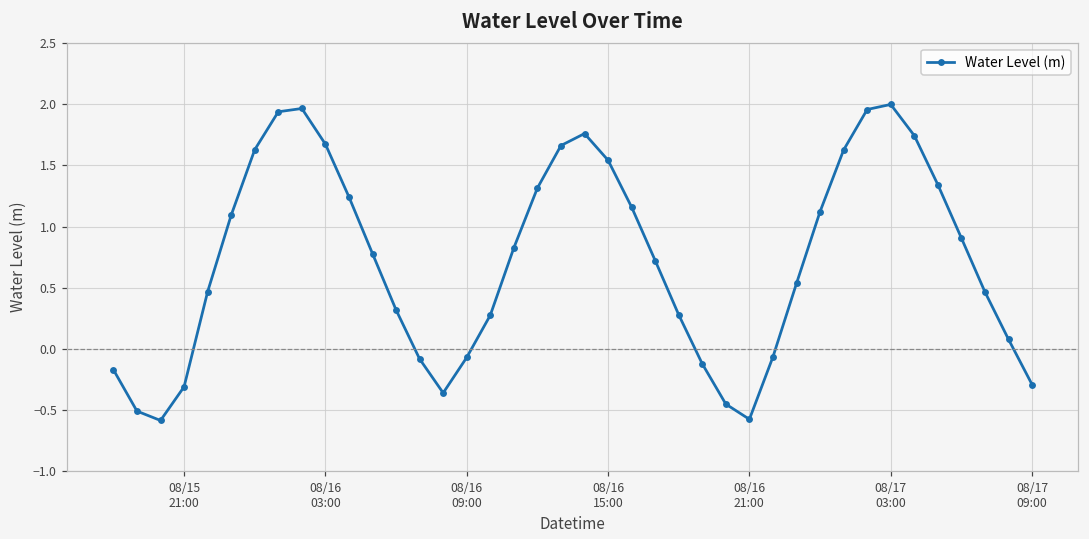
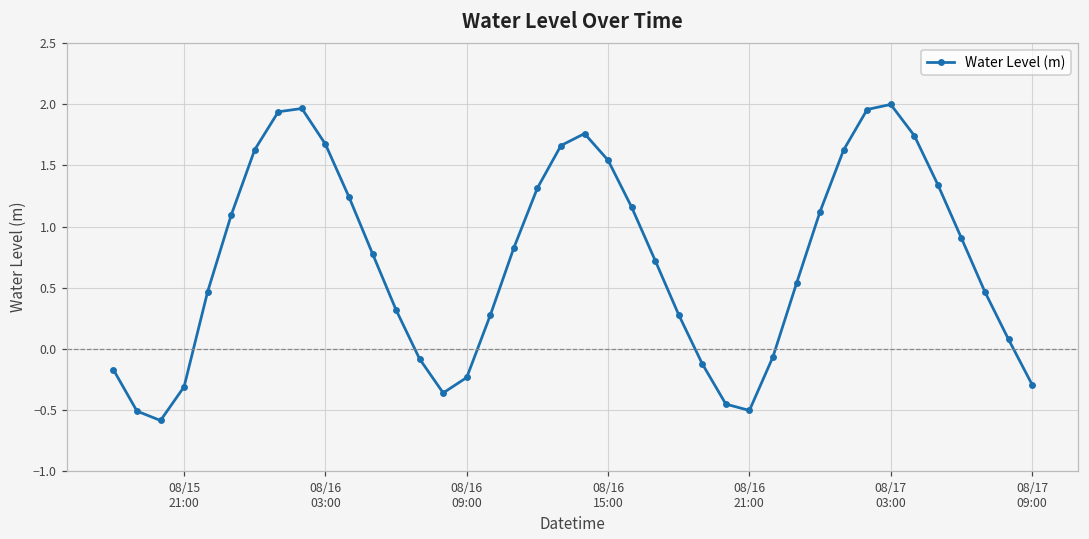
  {
    "08/15 21:00": -0.31,
    "08/16 03:00": 1.67,
-   "08/16 09:00": -0.07,
+   "08/16 09:00": -0.23,
    "08/16 15:00": 1.54,
-   "08/16 21:00": -0.57,
+   "08/16 21:00": -0.50,
    "08/17 03:00": 2.00,
    "08/17 09:00": -0.29
  }
